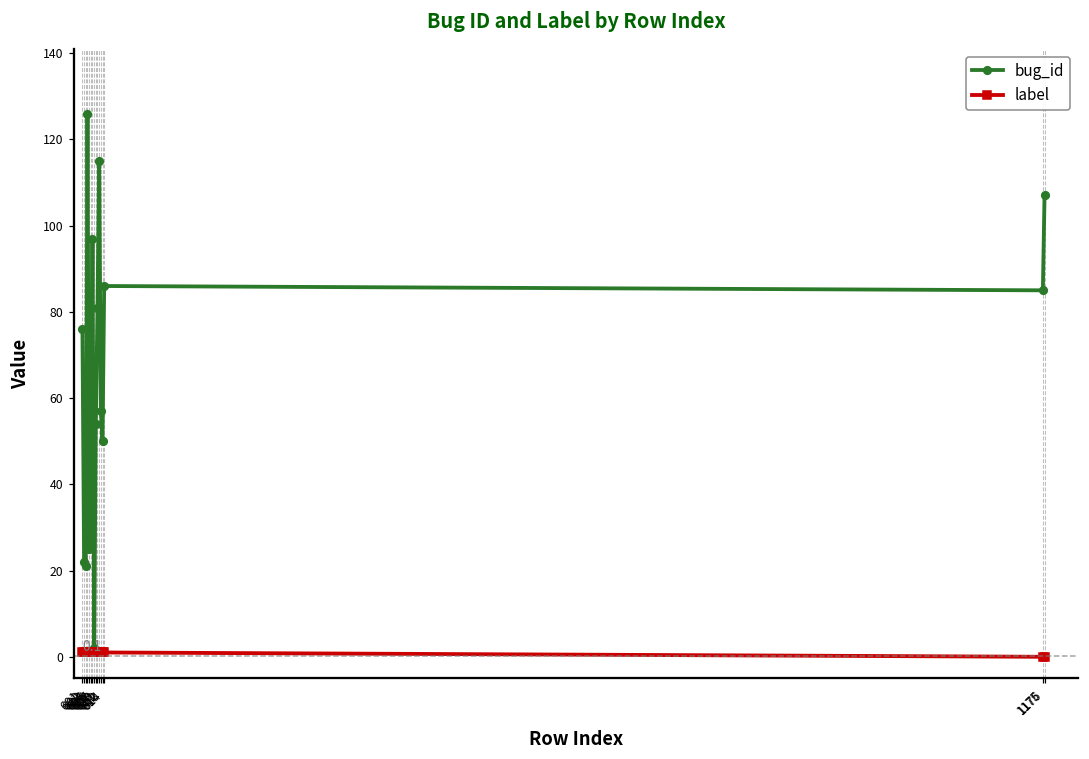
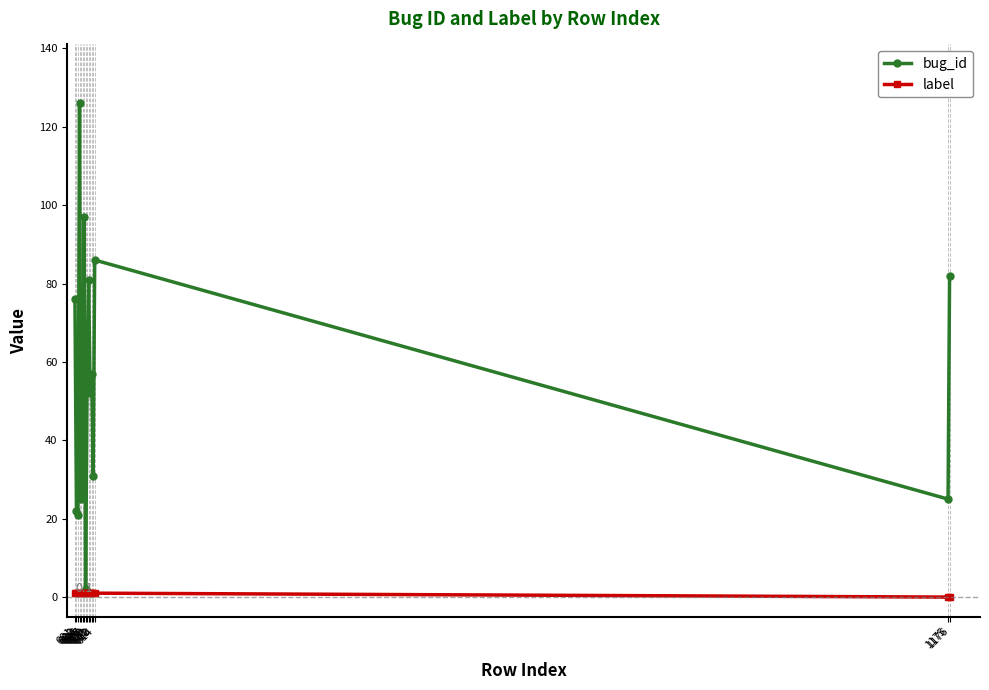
  {
    "bug_id": {
      "601": 76,
      "602": 22,
      "603": 21,
      "604": 126,
      "605": 25,
      "607": 97,
      "609": 54,
      "610": 81,
-     "611": 115,
+     "611": 52,
      "612": 57,
-     "613": 50,
+     "613": 31,
      "614": 86,
-     "1175": 85,
-     "1176": 107
+     "1175": 25,
+     "1176": 82
    },
    "label": {
      "613": 1,
      "614": 1,
      "1175": 0,
      "1176": 0
    }
  }
